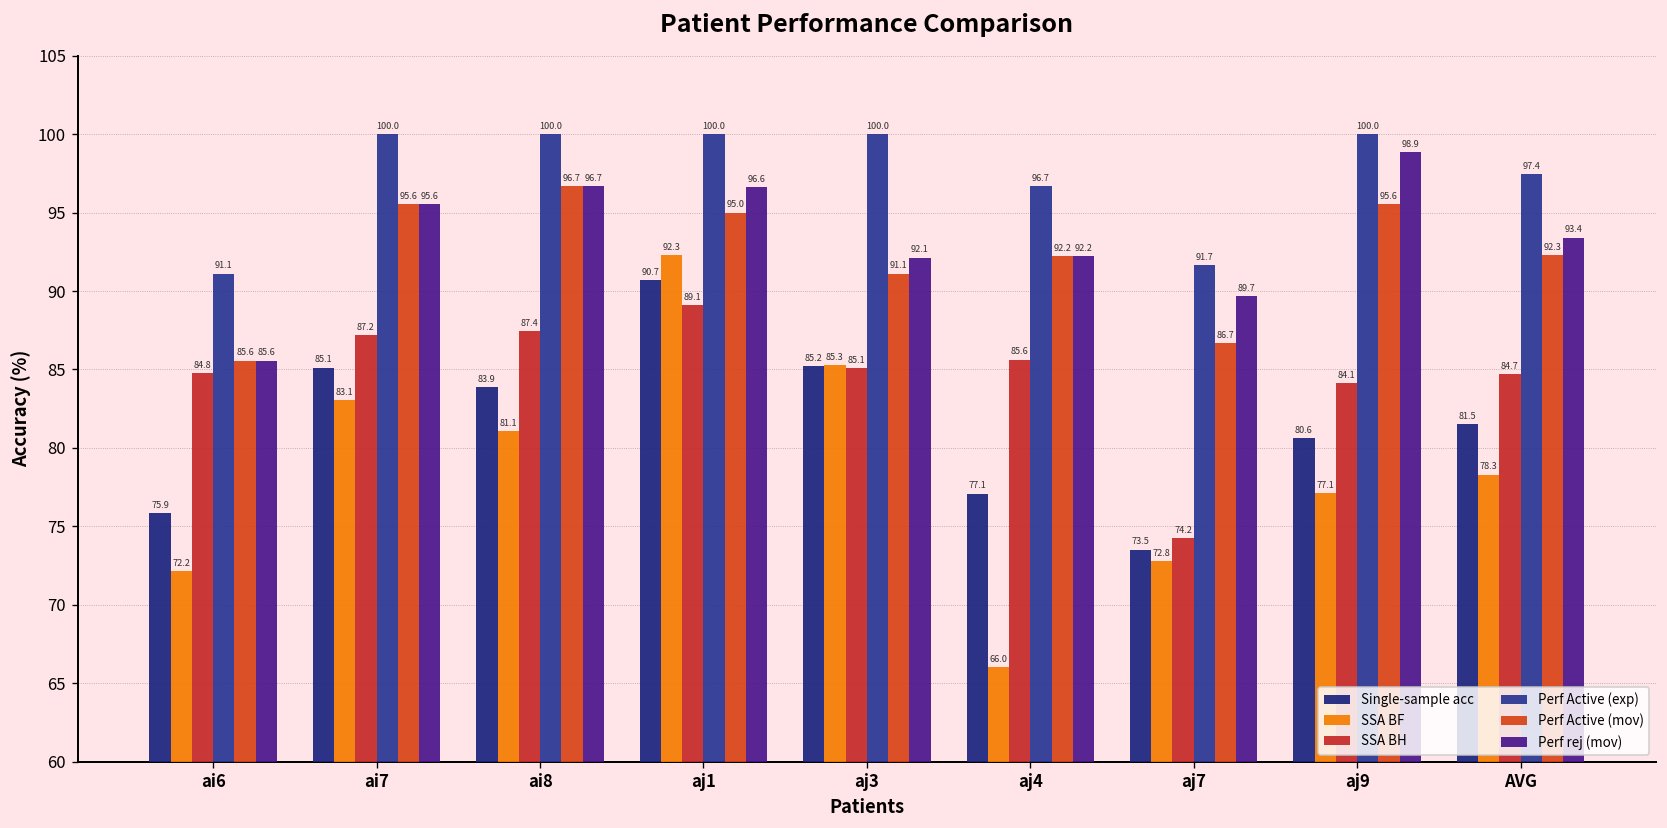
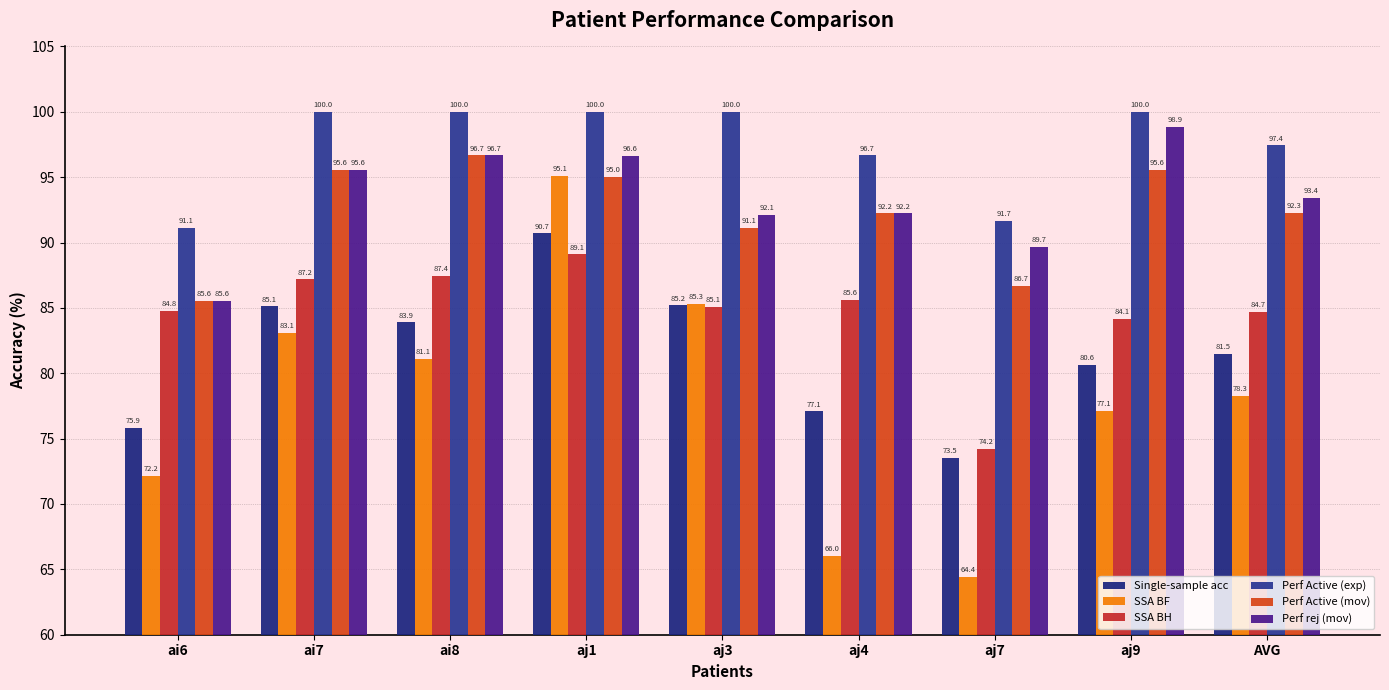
  {
    "SSA BF": {
      "ai6": 72.2,
      "ai7": 83.1,
      "ai8": 81.1,
-     "aj1": 92.3,
+     "aj1": 95.1,
      "aj3": 85.3,
      "aj4": 66.0,
-     "aj7": 72.8,
+     "aj7": 64.4,
      "aj9": 77.1,
      "AVG": 78.3
    }
  }
